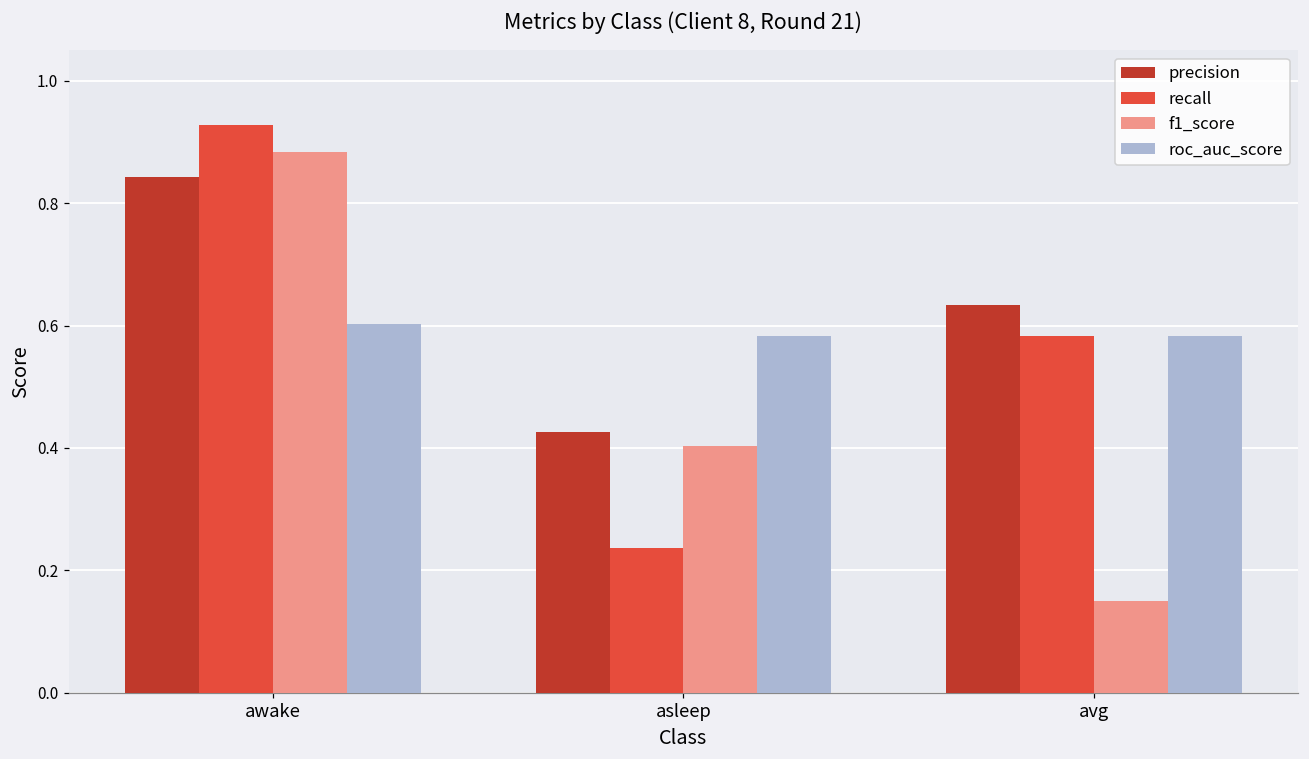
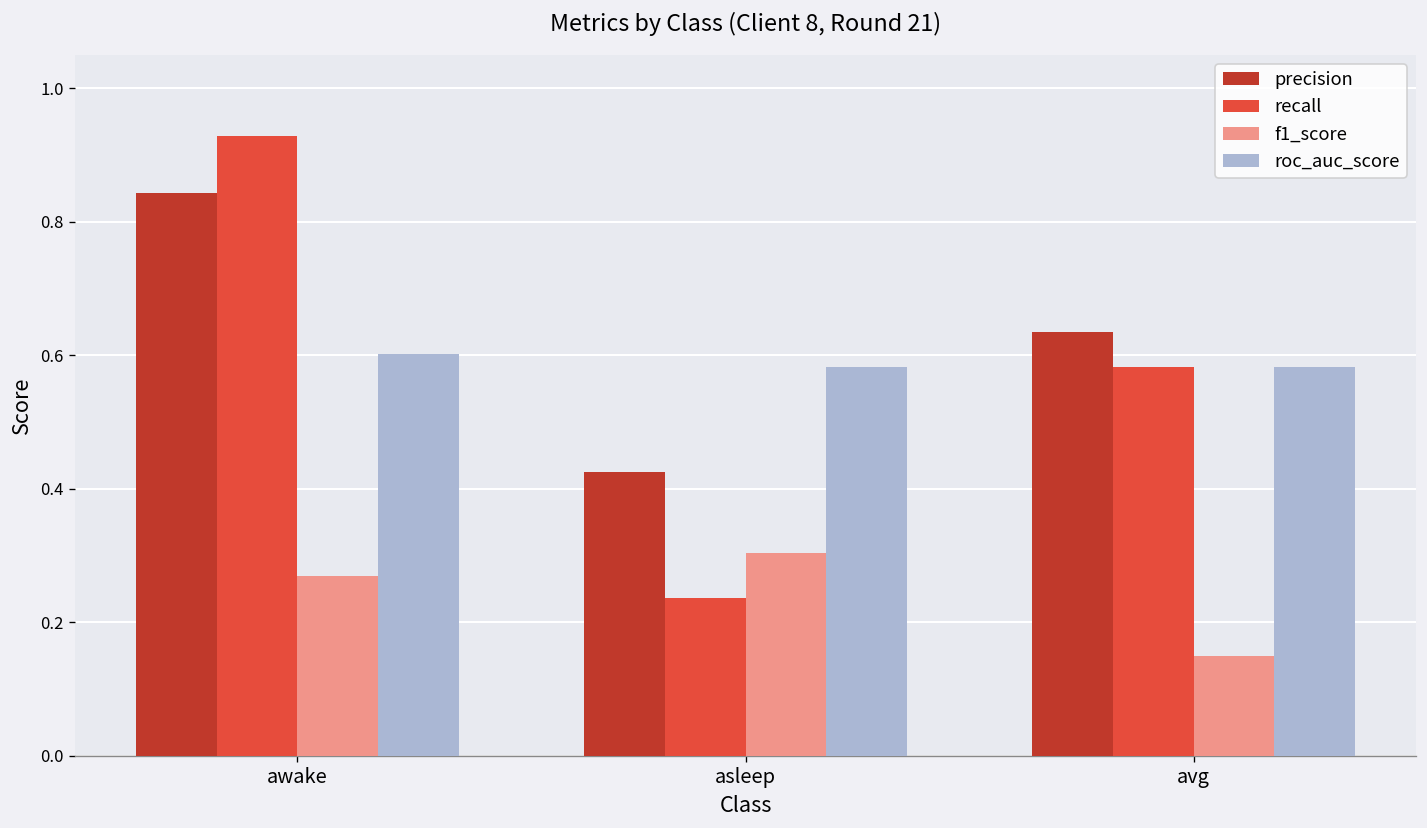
  {
    "f1_score": {
-     "awake": 0.88,
-     "asleep": 0.40,
+     "awake": 0.27,
+     "asleep": 0.30,
      "avg": 0.15
    },
    "roc_auc_score": {
      "awake": 0.60,
      "asleep": 0.58,
      "avg": 0.58
    }
  }
